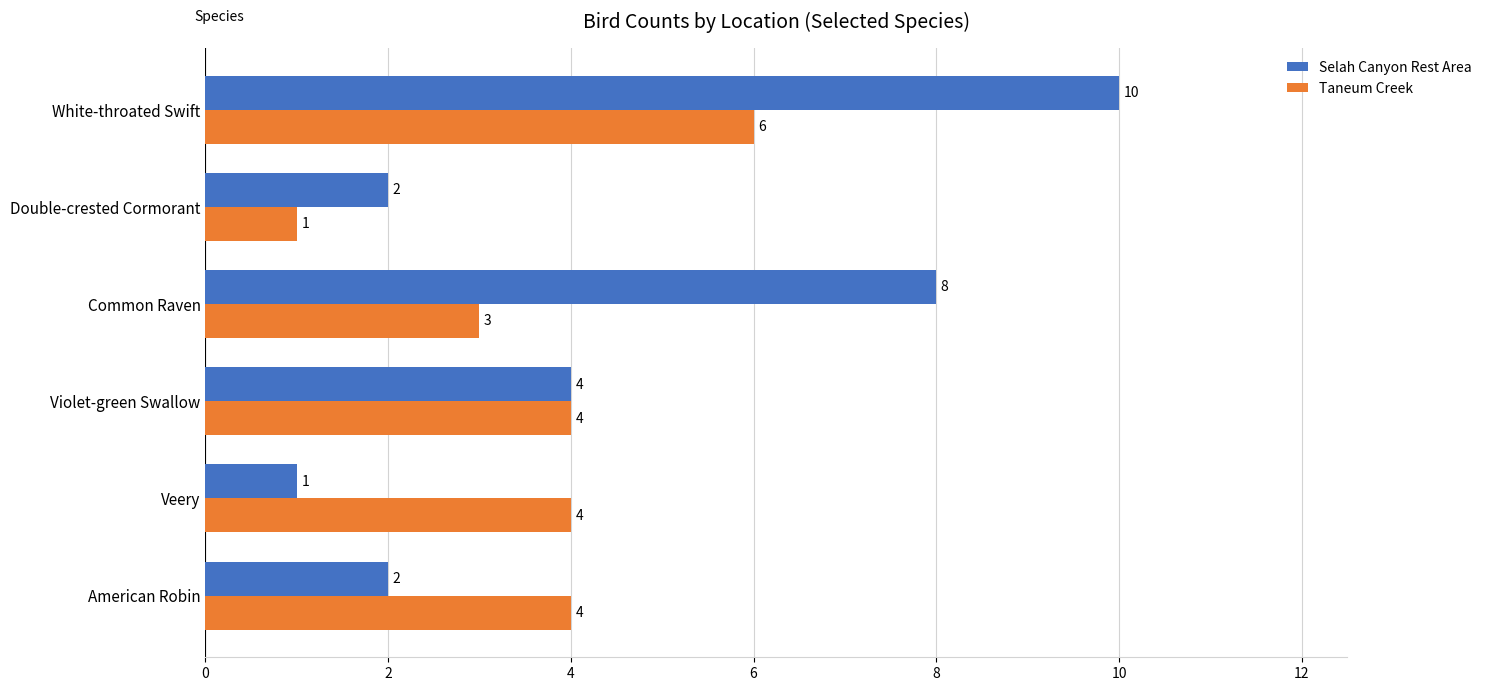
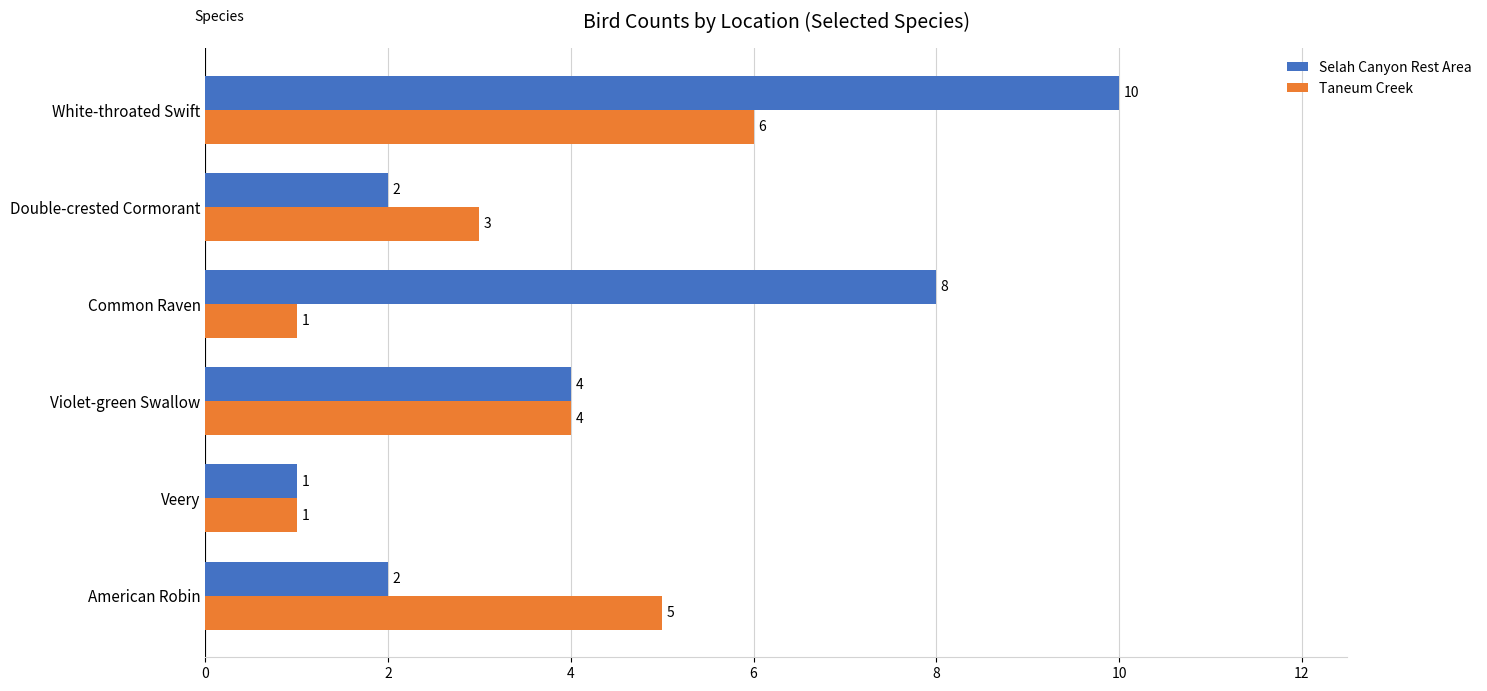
  {
    "Selah Canyon Rest Area": {
      "White-throated Swift": 10,
      "Double-crested Cormorant": 2,
      "Common Raven": 8,
      "Violet-green Swallow": 4,
      "Veery": 1,
      "American Robin": 2
    },
    "Taneum Creek": {
      "White-throated Swift": 6,
-     "Double-crested Cormorant": 1,
-     "Common Raven": 3,
+     "Double-crested Cormorant": 3,
+     "Common Raven": 1,
      "Violet-green Swallow": 4,
-     "Veery": 4,
-     "American Robin": 4
+     "Veery": 1,
+     "American Robin": 5
    }
  }
